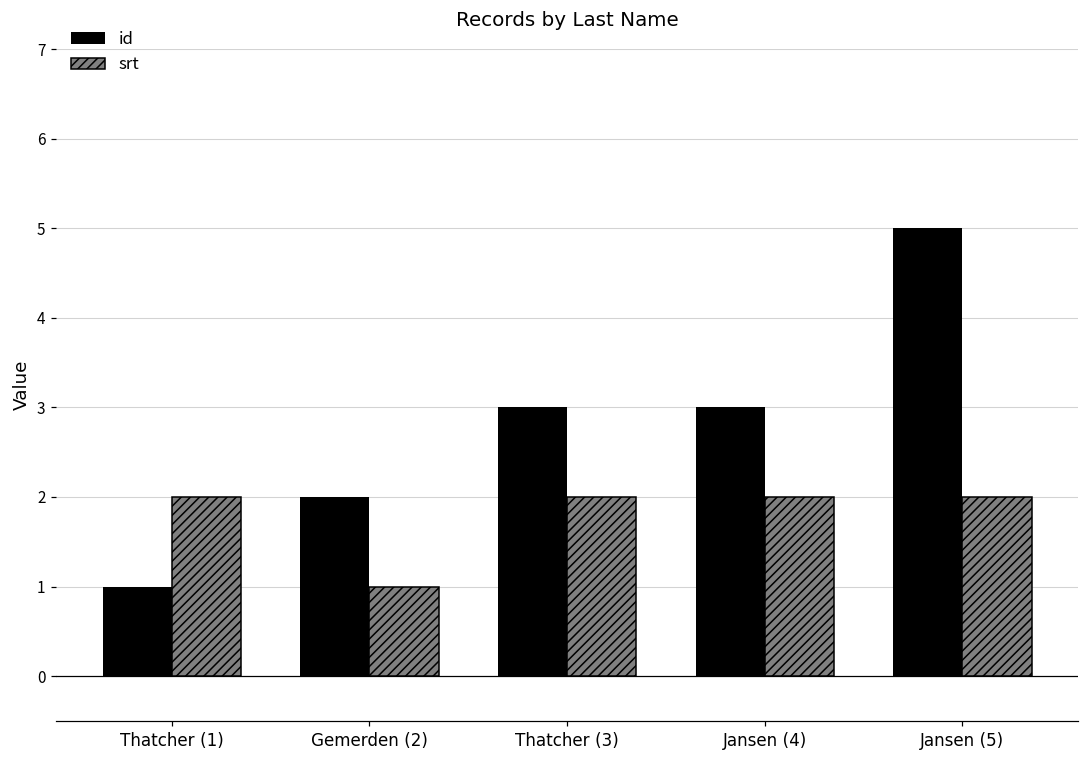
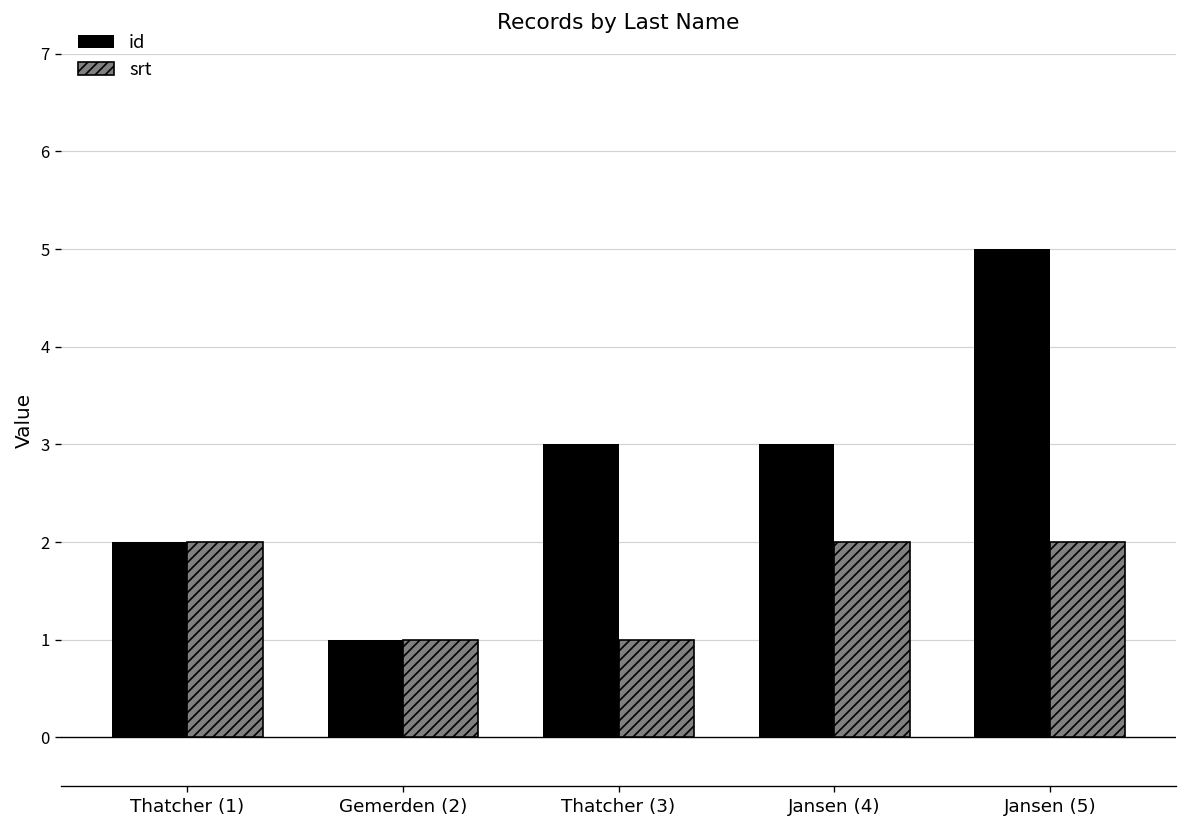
  {
    "id": {
-     "Thatcher (1)": 1,
-     "Gemerden (2)": 2,
+     "Thatcher (1)": 2,
+     "Gemerden (2)": 1,
      "Thatcher (3)": 3,
      "Jansen (4)": 3,
      "Jansen (5)": 5
    },
    "srt": {
      "Thatcher (1)": 2,
      "Gemerden (2)": 1,
-     "Thatcher (3)": 2,
+     "Thatcher (3)": 1,
      "Jansen (4)": 2,
      "Jansen (5)": 2
    }
  }
